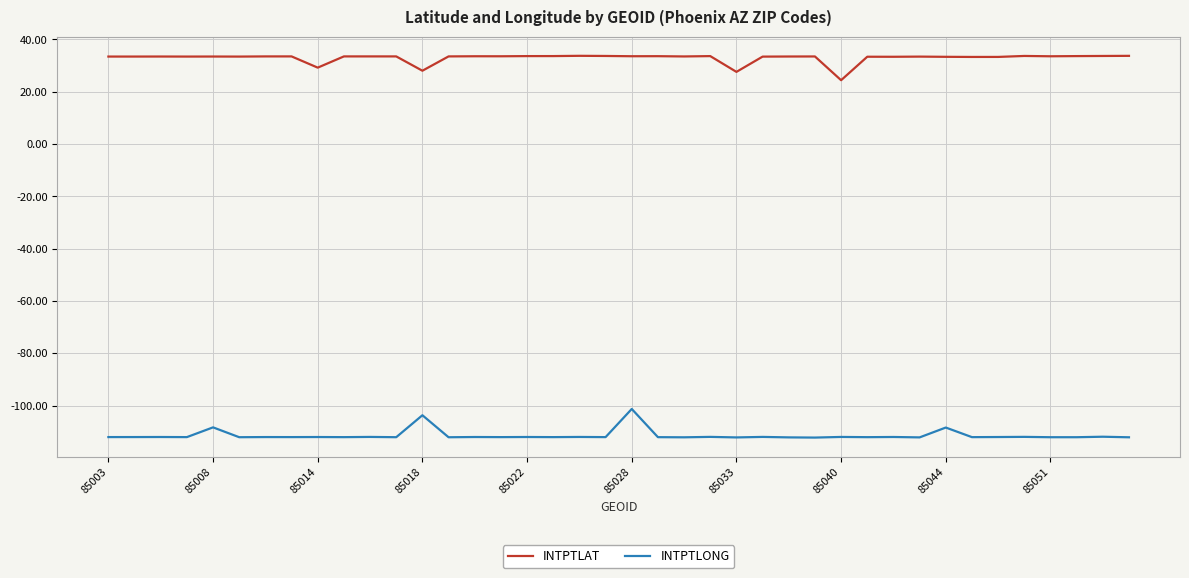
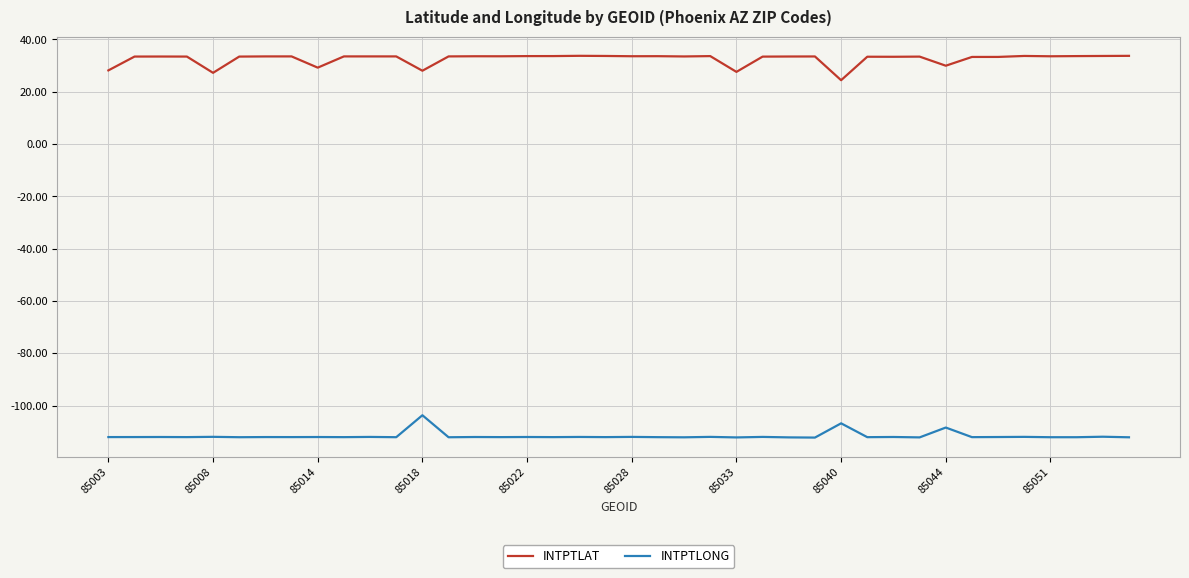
  {
    "INTPTLAT": {
-     "85003": 33,
-     "85008": 33,
+     "85003": 28,
+     "85008": 27,
      "85014": 29,
      "85018": 28,
      "85022": 34,
      "85028": 34,
      "85033": 28,
      "85040": 24,
-     "85044": 33,
+     "85044": 30,
      "85051": 34
    },
    "INTPTLONG": {
      "85003": -112,
-     "85008": -108,
+     "85008": -112,
      "85014": -112,
      "85018": -104,
      "85022": -112,
-     "85028": -101,
+     "85028": -112,
      "85033": -112,
-     "85040": -112,
+     "85040": -107,
      "85044": -108,
      "85051": -112
    }
  }
